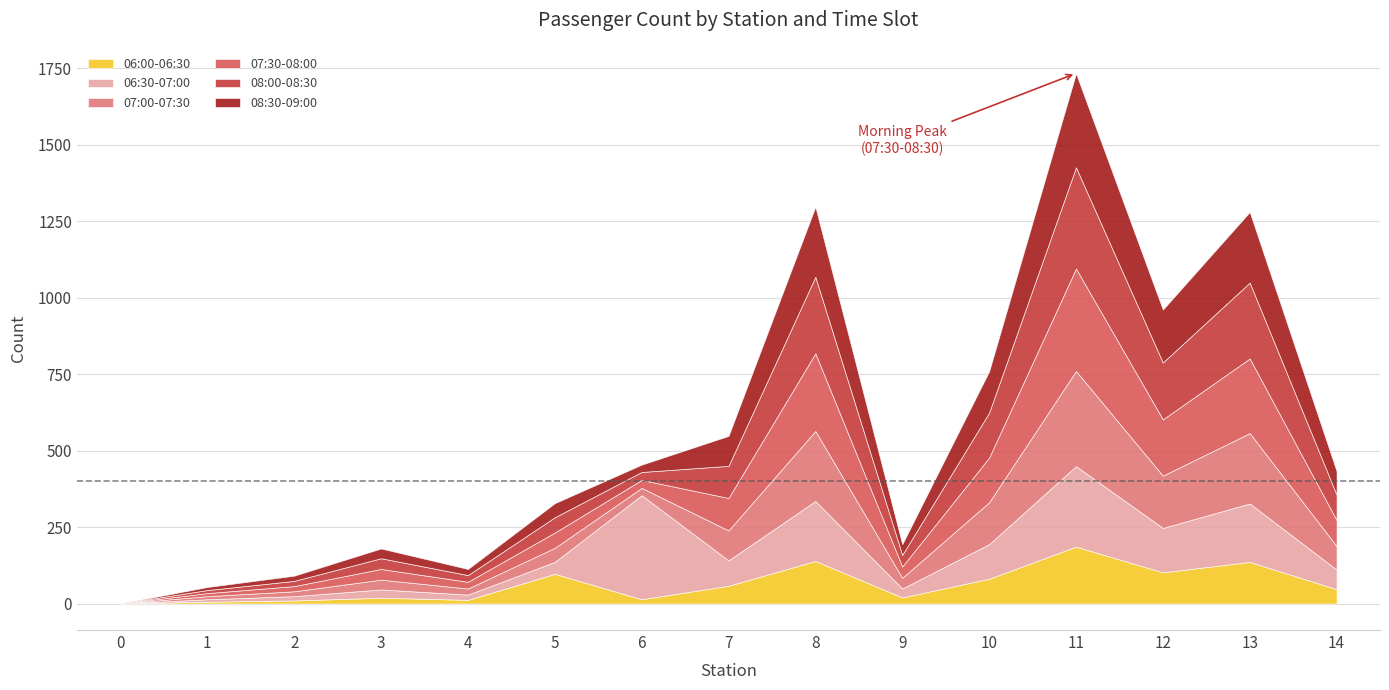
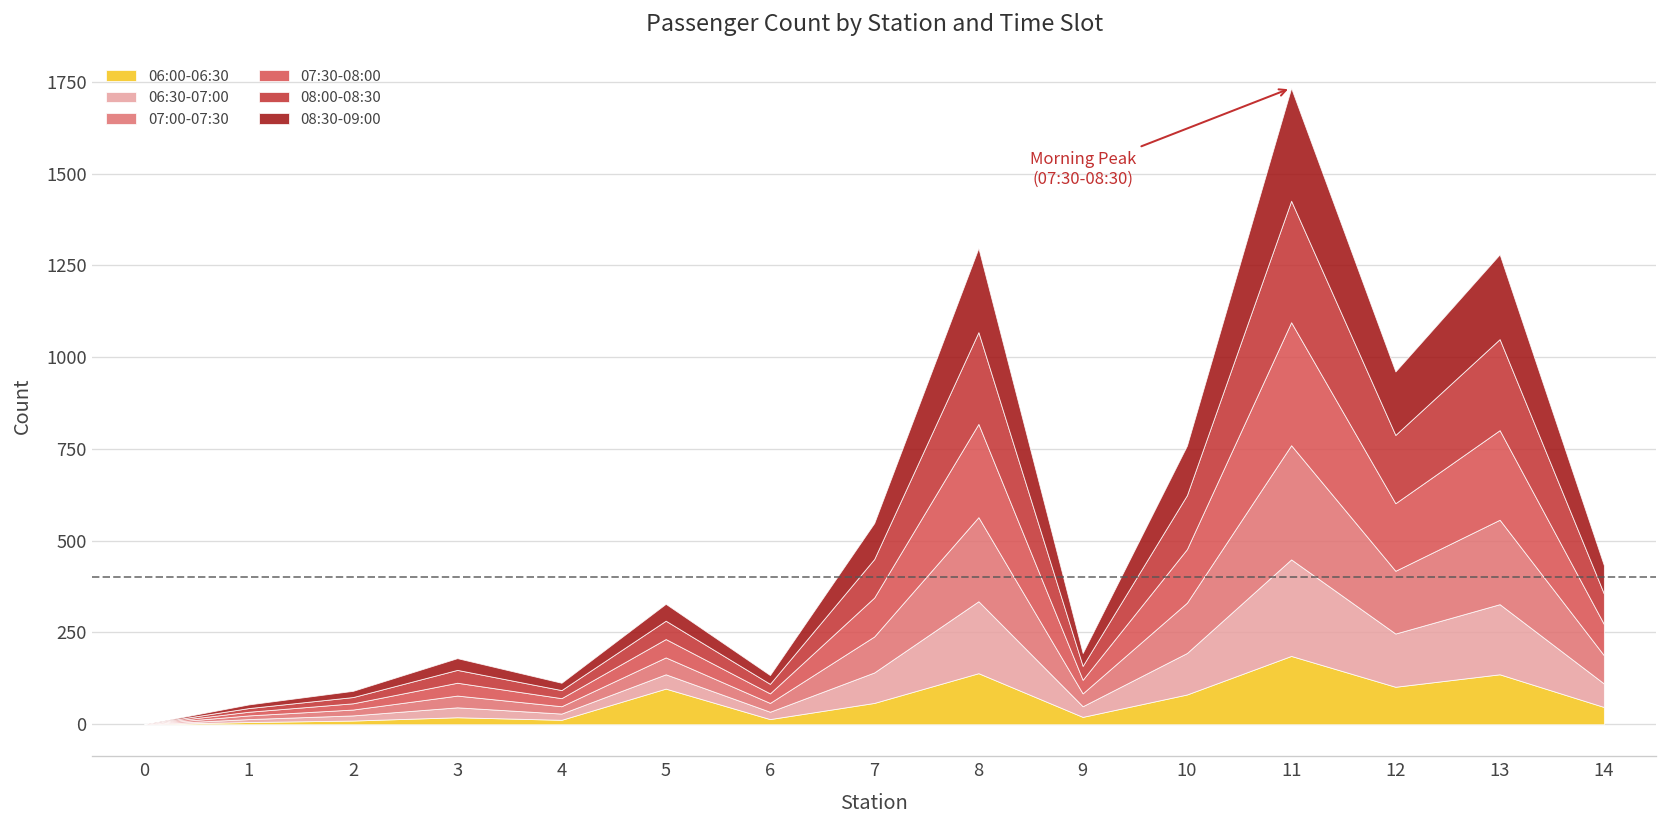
  {
    "06:00-06:30": {
      "2": 10,
      "3": 20,
      "4": 10,
      "5": 100,
      "6": 10,
      "7": 60,
      "8": 140,
      "9": 20,
      "10": 80,
      "11": 190,
      "12": 100,
      "13": 140,
      "14": 50
    },
    "06:30-07:00": {
      "2": 10,
      "3": 30,
      "4": 20,
      "5": 40,
-     "6": 340,
+     "6": 20,
      "7": 80,
      "8": 200,
      "9": 30,
      "10": 110,
      "11": 260,
      "12": 150,
      "13": 190,
      "14": 60
    }
  }
